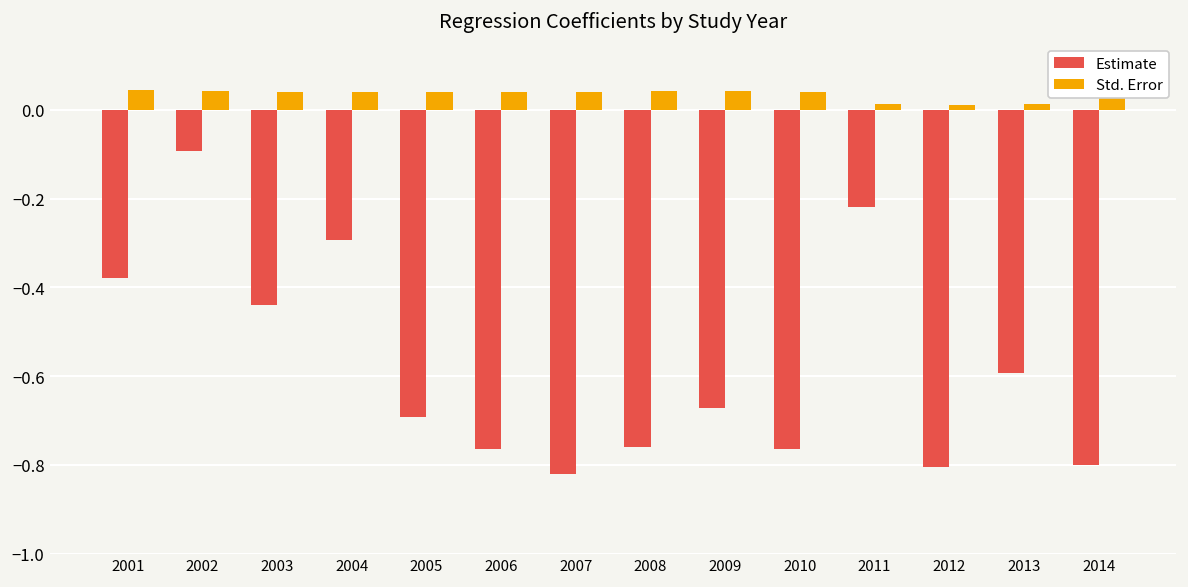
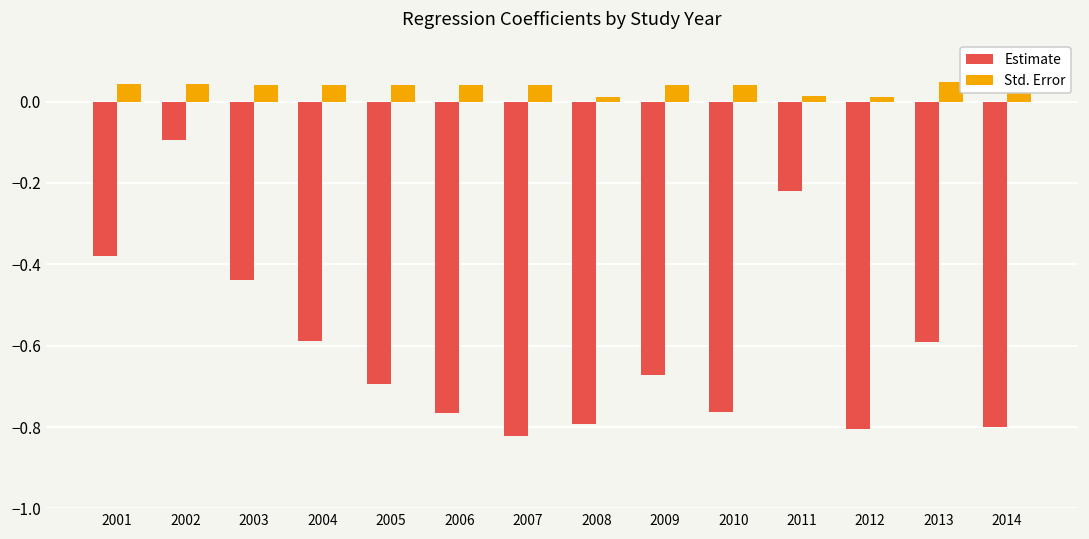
  {
    "Estimate": {
      "2001": -0.38,
      "2002": -0.09,
      "2003": -0.44,
-     "2004": -0.29,
+     "2004": -0.59,
      "2005": -0.69,
      "2006": -0.77,
      "2007": -0.82,
-     "2008": -0.76,
+     "2008": -0.79,
      "2009": -0.67,
      "2010": -0.76,
      "2011": -0.22,
      "2012": -0.81,
      "2013": -0.59,
      "2014": -0.80
    },
    "Std. Error": {
      "2001": 0.04,
      "2002": 0.04,
      "2003": 0.04,
      "2004": 0.04,
      "2005": 0.04,
      "2006": 0.04,
      "2007": 0.04,
-     "2008": 0.04,
+     "2008": 0.01,
      "2009": 0.04,
      "2010": 0.04,
      "2011": 0.01,
      "2012": 0.01,
-     "2013": 0.01
+     "2013": 0.05
    }
  }
